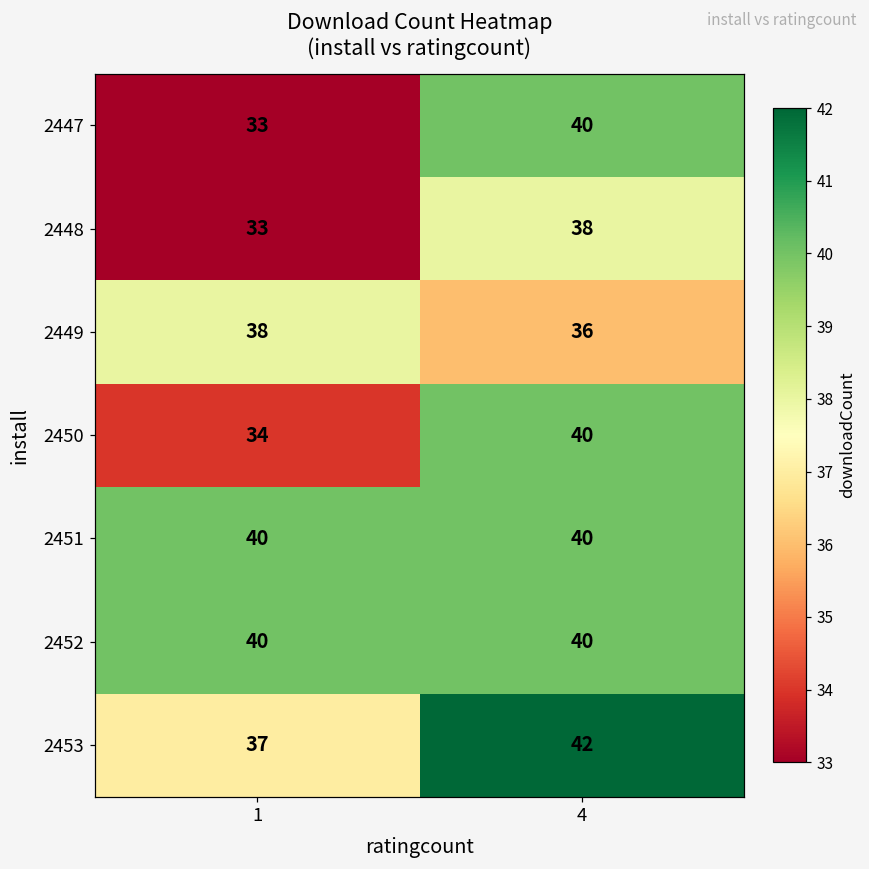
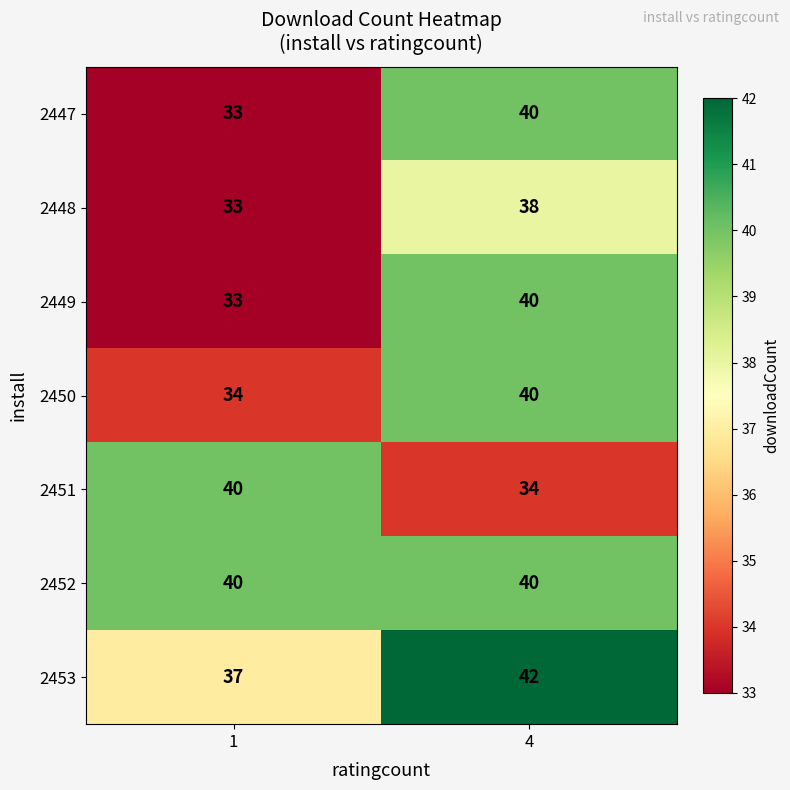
  {
    "2447": {
      "1": 33,
      "4": 40
    },
    "2448": {
      "1": 33,
      "4": 38
    },
    "2449": {
-     "1": 38,
-     "4": 36
+     "1": 33,
+     "4": 40
    },
    "2450": {
      "1": 34,
      "4": 40
    },
    "2451": {
      "1": 40,
-     "4": 40
+     "4": 34
    },
    "2452": {
      "1": 40,
      "4": 40
    },
    "2453": {
      "1": 37,
      "4": 42
    }
  }
